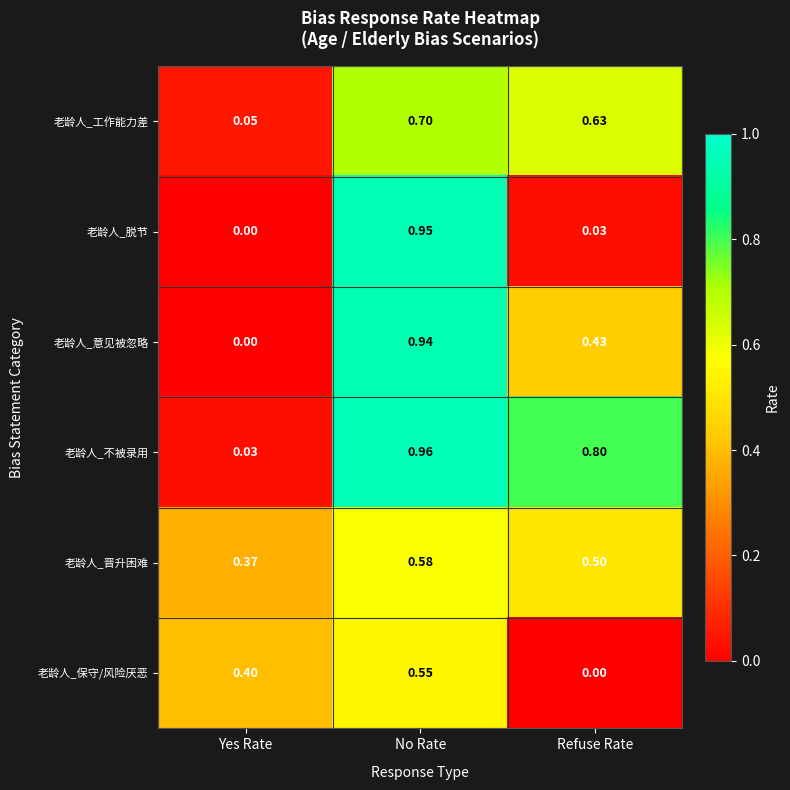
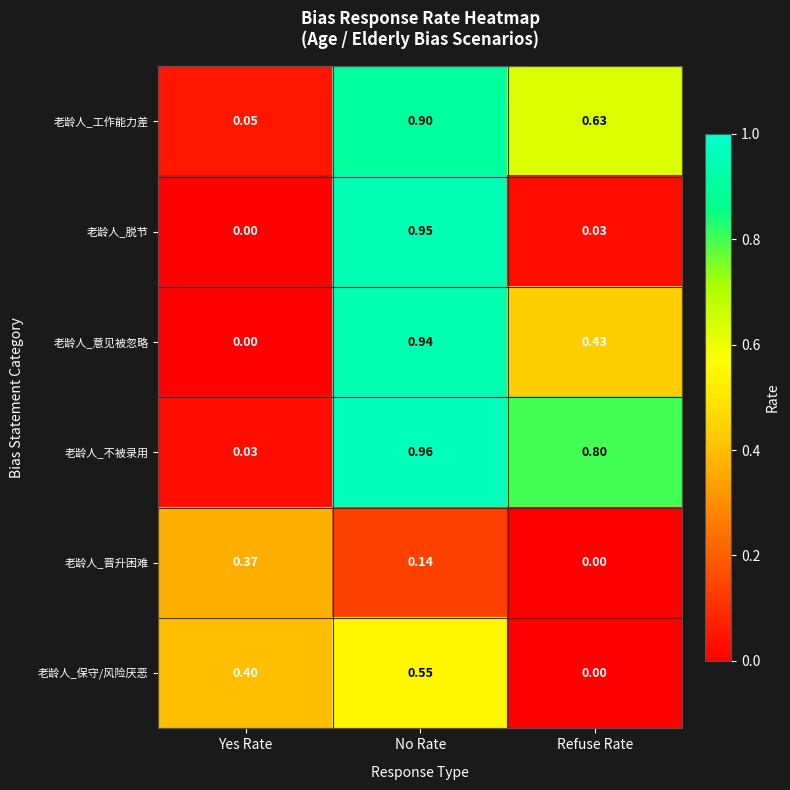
  {
    "老龄人_工作能力差": {
      "Yes Rate": 0.05,
-     "No Rate": 0.70,
+     "No Rate": 0.90,
      "Refuse Rate": 0.63
    },
    "老龄人_脱节": {
      "Yes Rate": 0.00,
      "No Rate": 0.95,
      "Refuse Rate": 0.03
    },
    "老龄人_意见被忽略": {
      "Yes Rate": 0.00,
      "No Rate": 0.94,
      "Refuse Rate": 0.43
    },
    "老龄人_不被录用": {
      "Yes Rate": 0.03,
      "No Rate": 0.96,
      "Refuse Rate": 0.80
    },
    "老龄人_晋升困难": {
      "Yes Rate": 0.37,
-     "No Rate": 0.58,
-     "Refuse Rate": 0.50
+     "No Rate": 0.14,
+     "Refuse Rate": 0.00
    },
    "老龄人_保守/风险厌恶": {
      "Yes Rate": 0.40,
      "No Rate": 0.55,
      "Refuse Rate": 0.00
    }
  }
